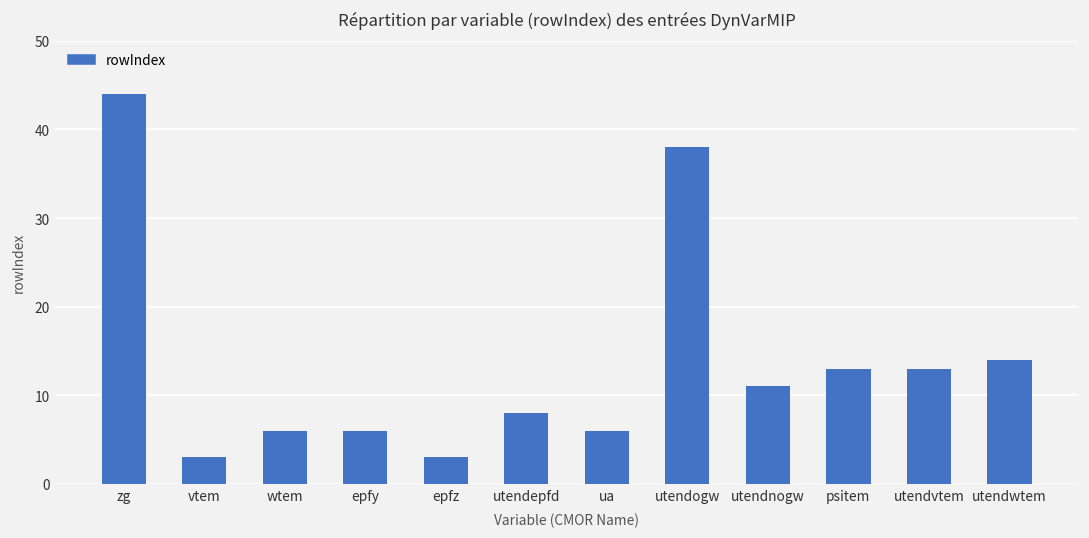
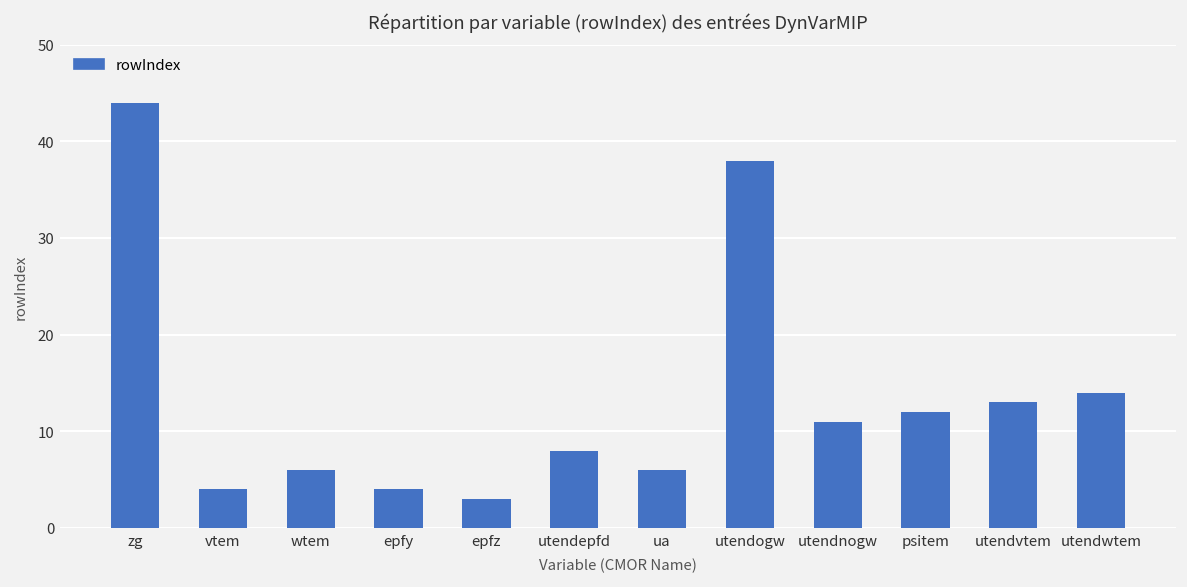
  {
    "zg": 44,
-   "vtem": 3,
+   "vtem": 4,
    "wtem": 6,
-   "epfy": 6,
+   "epfy": 4,
    "epfz": 3,
    "utendepfd": 8,
    "ua": 6,
    "utendogw": 38,
    "utendnogw": 11,
-   "psitem": 13,
+   "psitem": 12,
    "utendvtem": 13,
    "utendwtem": 14
  }
